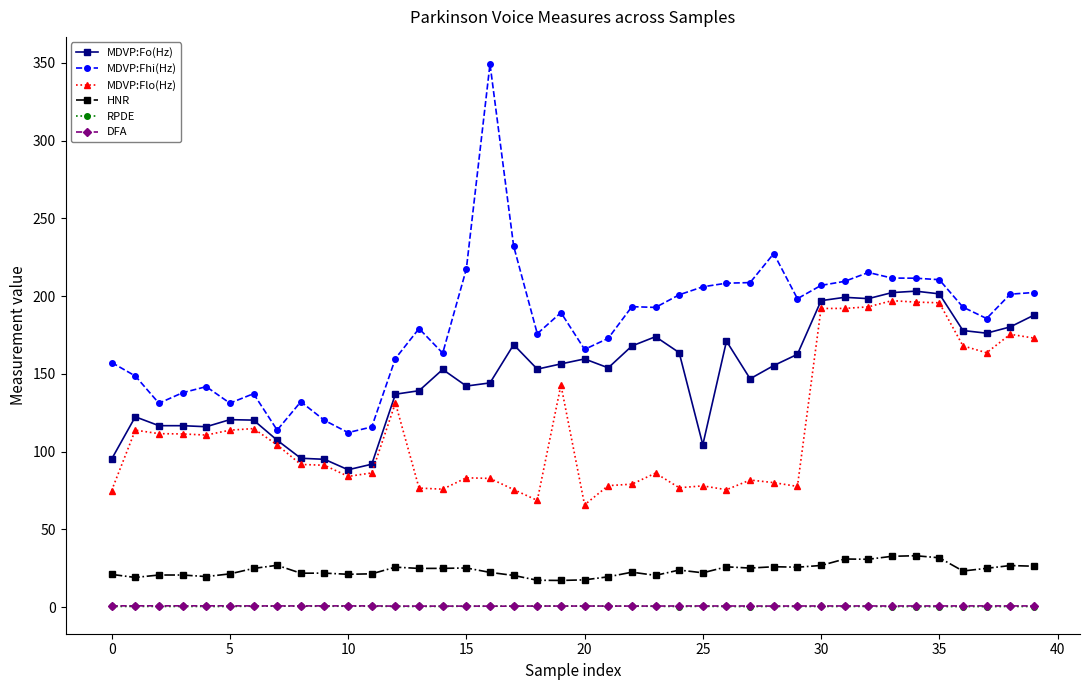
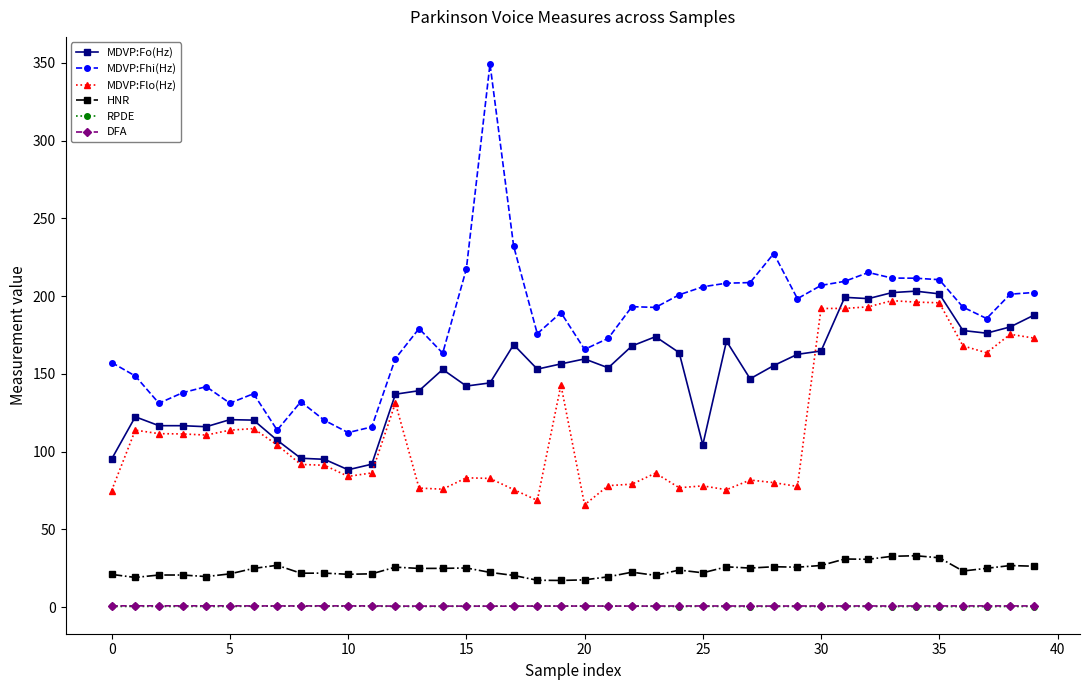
  {
    "MDVP:Fo(Hz)": {
      "0": 95,
      "5": 121,
      "10": 88,
      "15": 142,
      "20": 160,
      "25": 104,
-     "30": 197,
+     "30": 165,
      "35": 201
    },
    "MDVP:Fhi(Hz)": {
      "0": 157,
      "5": 131,
      "10": 112,
      "15": 217,
      "20": 166,
      "25": 206,
      "30": 207,
      "35": 211
    },
    "MDVP:Flo(Hz)": {
      "0": 75,
      "5": 114,
      "10": 84,
      "15": 83,
      "20": 66,
      "25": 78,
      "30": 192,
      "35": 196
    },
    "HNR": {
      "0": 21,
      "5": 21,
      "10": 21,
      "15": 25,
      "20": 18,
      "25": 22,
      "30": 27,
      "35": 32
    }
  }
